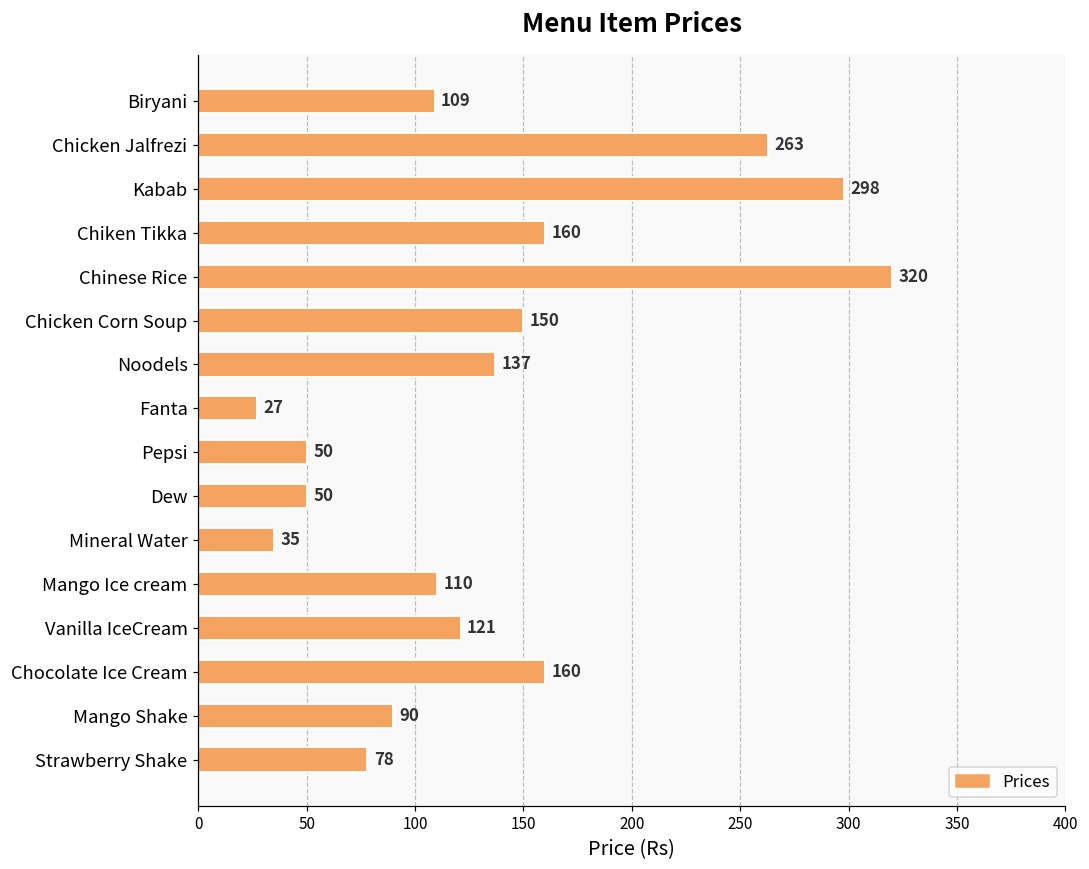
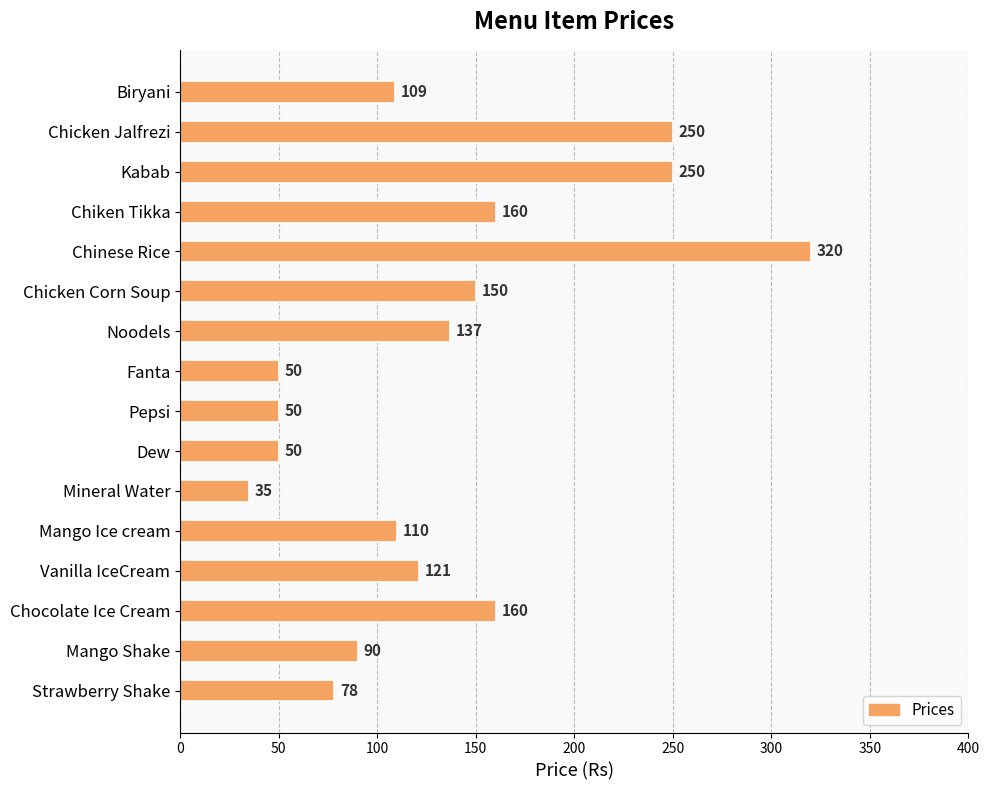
  {
    "Biryani": 109,
-   "Chicken Jalfrezi": 263,
-   "Kabab": 298,
+   "Chicken Jalfrezi": 250,
+   "Kabab": 250,
    "Chiken Tikka": 160,
    "Chinese Rice": 320,
    "Chicken Corn Soup": 150,
    "Noodels": 137,
-   "Fanta": 27,
+   "Fanta": 50,
    "Pepsi": 50,
    "Dew": 50,
    "Mineral Water": 35,
    "Mango Ice cream": 110,
    "Vanilla IceCream": 121,
    "Chocolate Ice Cream": 160,
    "Mango Shake": 90,
    "Strawberry Shake": 78
  }
